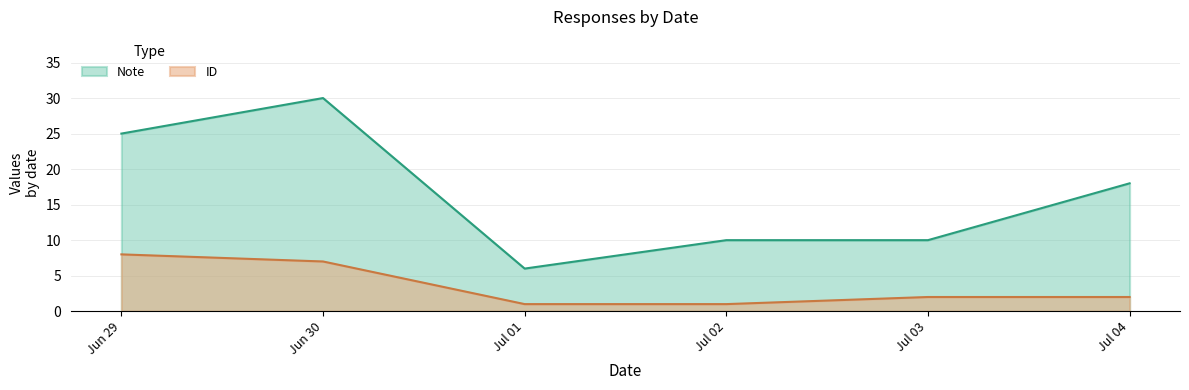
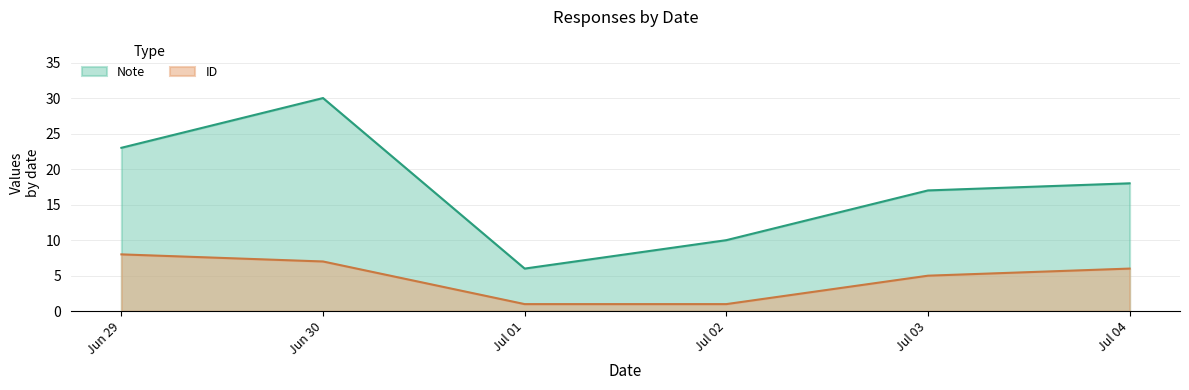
  {
    "Note": {
-     "Jun 29": 25,
+     "Jun 29": 23,
      "Jun 30": 30,
      "Jul 01": 6,
      "Jul 02": 10,
-     "Jul 03": 10,
+     "Jul 03": 17,
      "Jul 04": 18
    },
    "ID": {
      "Jun 29": 8,
      "Jun 30": 7,
      "Jul 01": 1,
      "Jul 02": 1,
-     "Jul 03": 2,
-     "Jul 04": 2
+     "Jul 03": 5,
+     "Jul 04": 6
    }
  }
